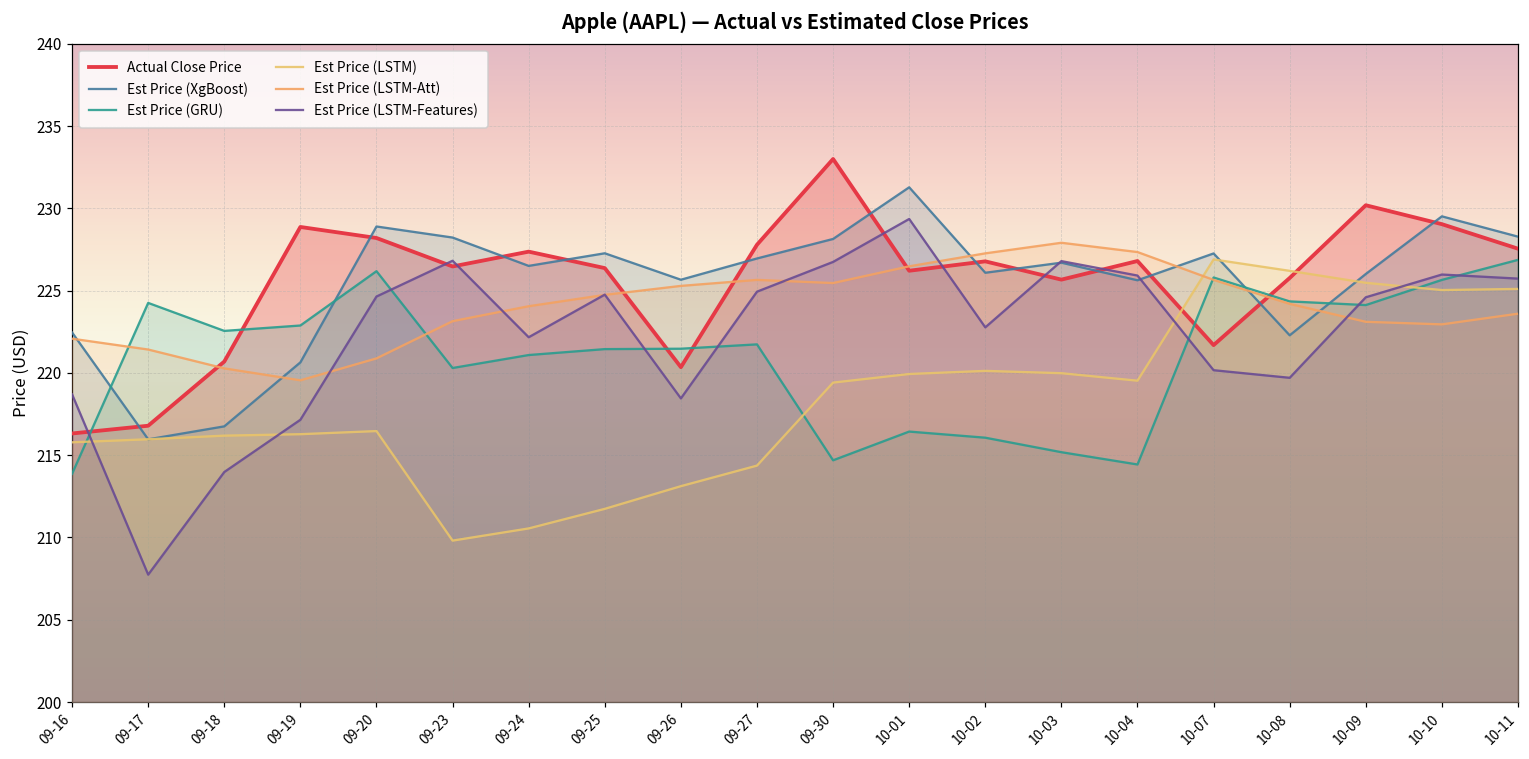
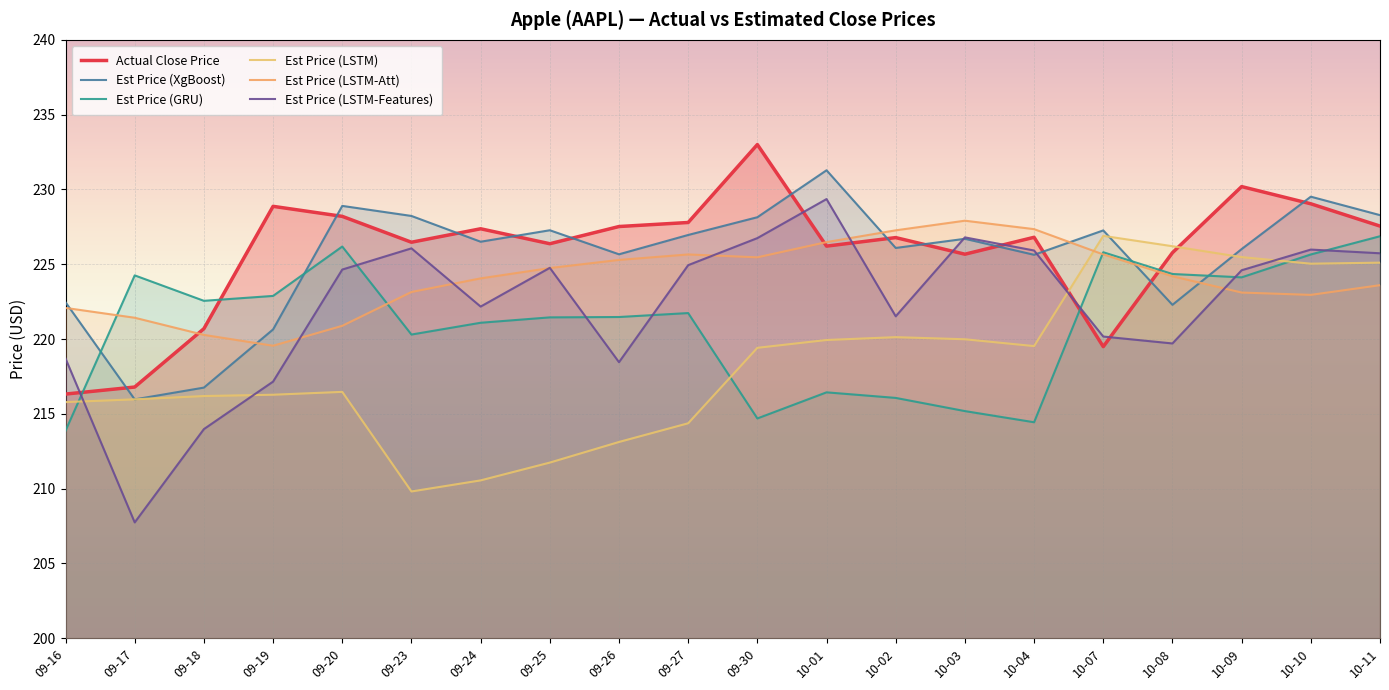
  {
    "Actual Close Price": {
      "09-16": 216.3,
      "09-17": 216.8,
      "09-18": 220.7,
      "09-19": 228.9,
      "09-20": 228.2,
      "09-23": 226.5,
      "09-24": 227.4,
      "09-25": 226.4,
-     "09-26": 220.4,
+     "09-26": 227.5,
      "09-27": 227.8,
      "09-30": 233.0,
      "10-01": 226.2,
      "10-02": 226.8,
      "10-03": 225.7,
      "10-04": 226.8,
-     "10-07": 221.7,
+     "10-07": 219.5,
      "10-08": 225.8,
      "10-09": 230.2,
      "10-10": 229.0,
      "10-11": 227.6
    },
    "Est Price (LSTM-Features)": {
      "09-16": 218.7,
      "09-17": 207.7,
      "09-18": 214.0,
      "09-19": 217.2,
      "09-20": 224.6,
-     "09-23": 226.8,
+     "09-23": 226.1,
      "09-24": 222.2,
      "09-26": 218.5,
      "09-27": 224.9,
      "09-30": 226.7,
      "10-01": 229.4,
-     "10-02": 222.8,
+     "10-02": 221.5,
      "10-04": 225.9,
      "10-07": 220.2,
      "10-08": 219.7,
      "10-09": 224.6,
      "10-10": 226.0,
      "10-11": 225.7
    }
  }
